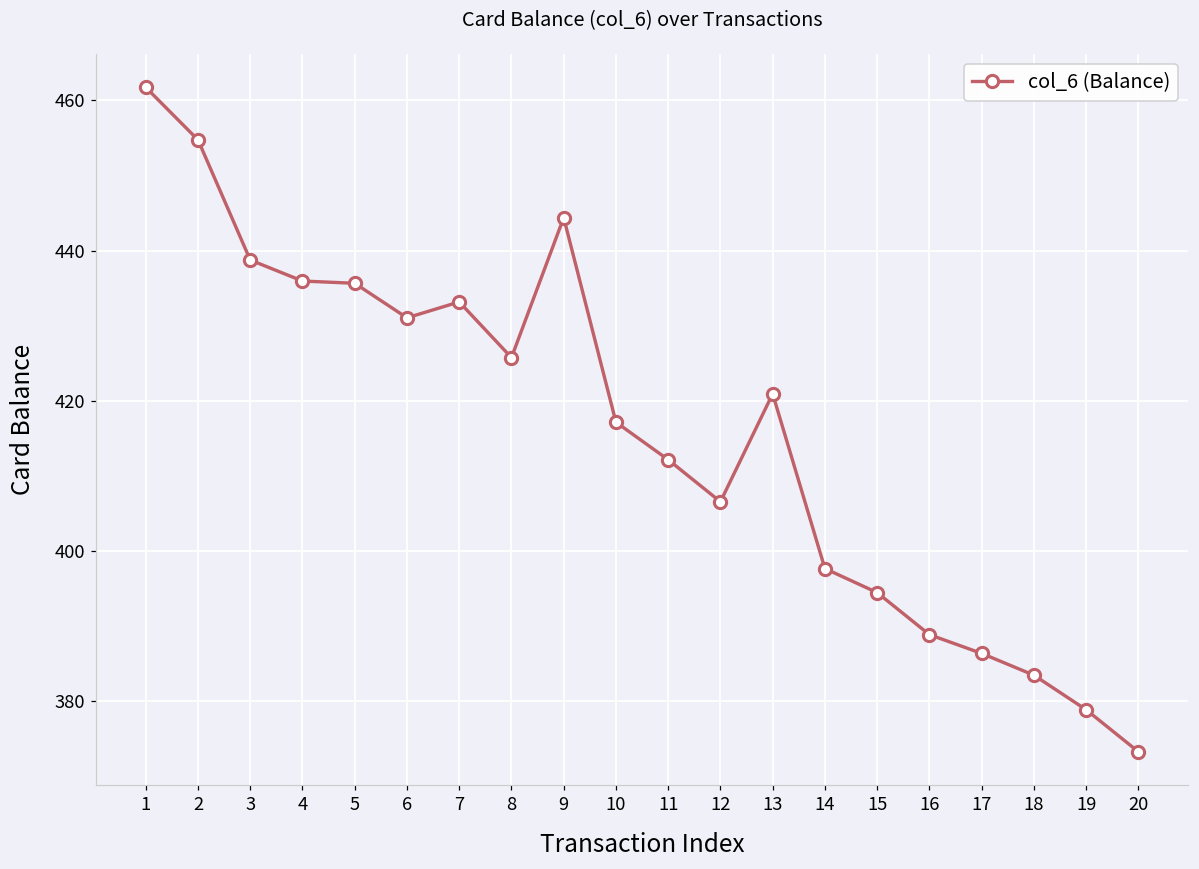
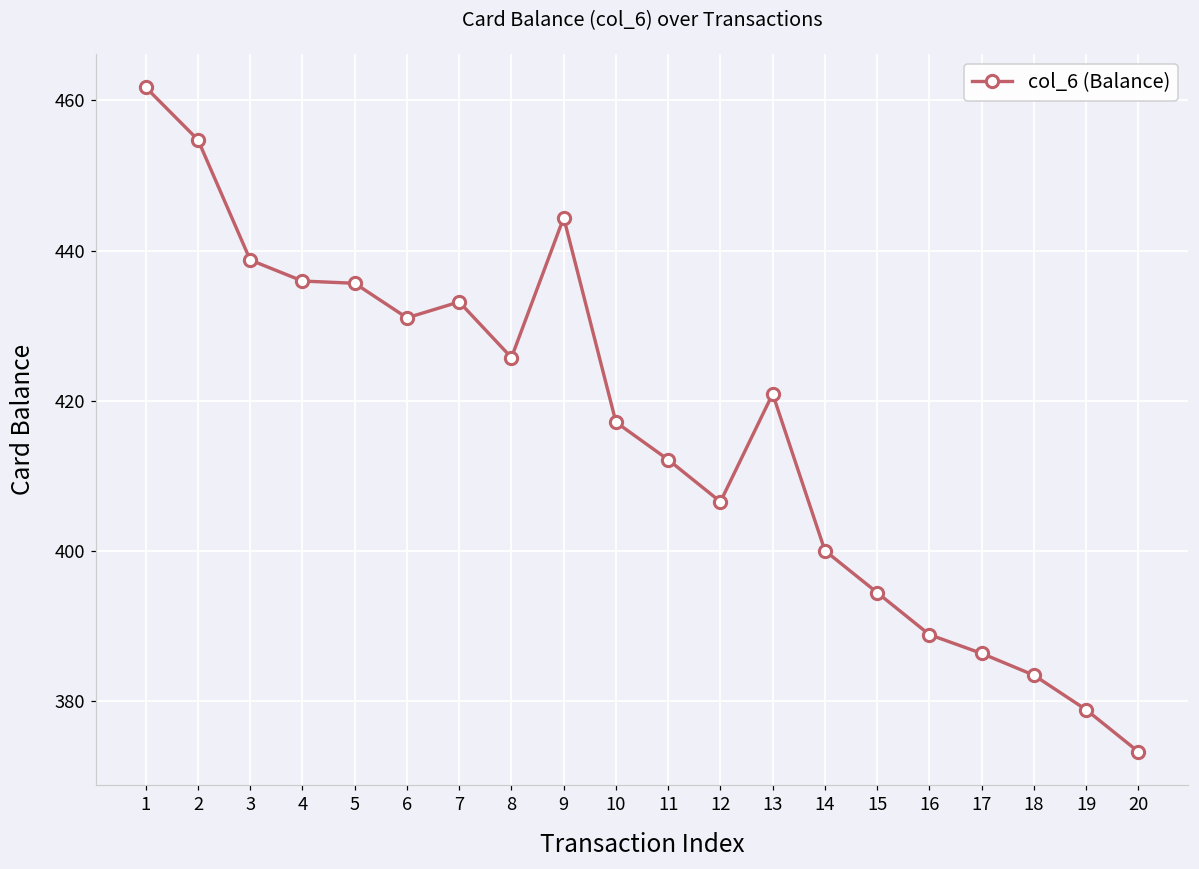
  {
    "1": 462,
    "2": 455,
    "3": 439,
    "4": 436,
    "5": 436,
    "6": 431,
    "7": 433,
    "8": 426,
    "9": 444,
    "10": 417,
    "11": 412,
    "12": 407,
    "13": 421,
-   "14": 398,
+   "14": 400,
    "15": 394,
    "16": 389,
    "17": 386,
    "18": 383,
    "19": 379,
    "20": 373
  }
